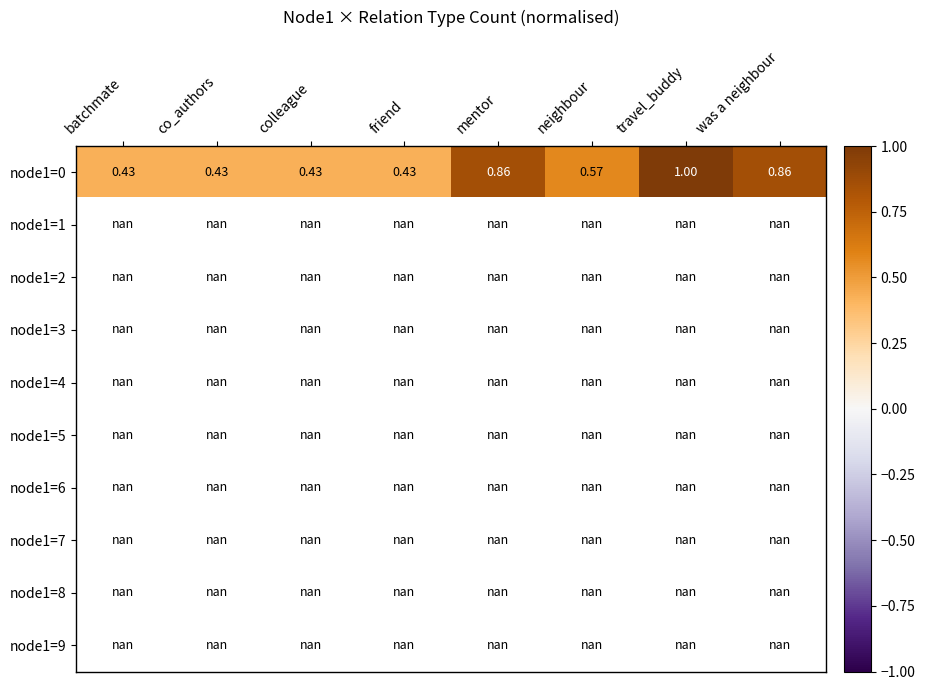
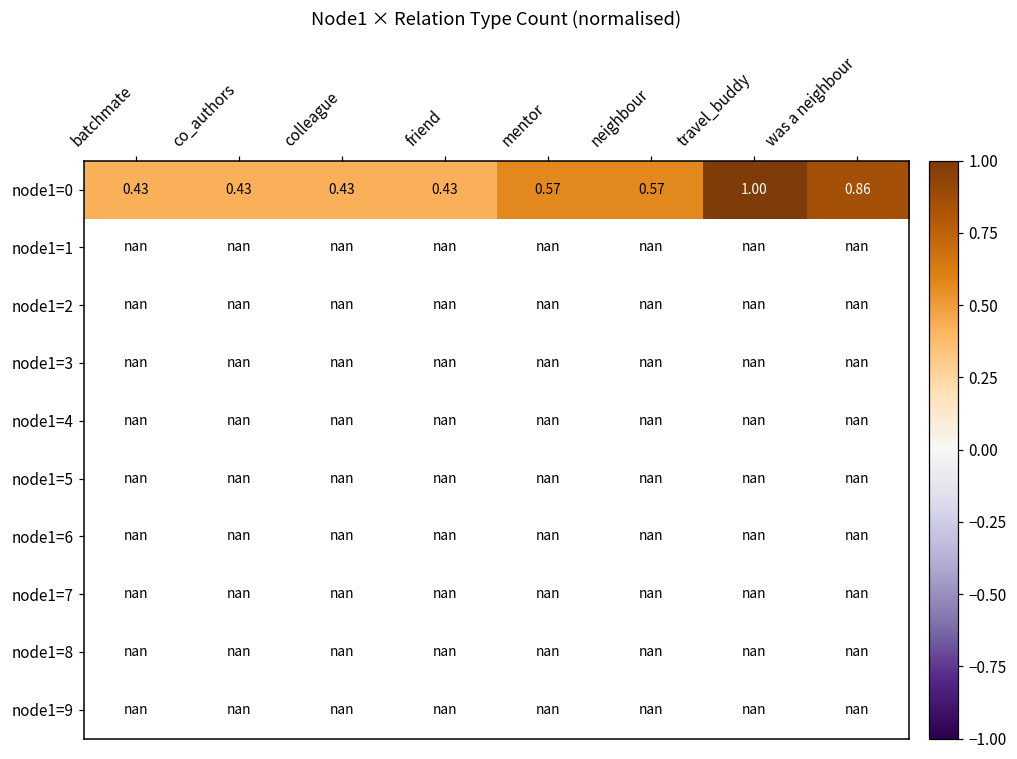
  {
    "node1=0": {
      "batchmate": 0.43,
      "co_authors": 0.43,
      "colleague": 0.43,
      "friend": 0.43,
-     "mentor": 0.86,
+     "mentor": 0.57,
      "neighbour": 0.57,
      "travel_buddy": 1.00,
      "was a neighbour": 0.86
    }
  }
